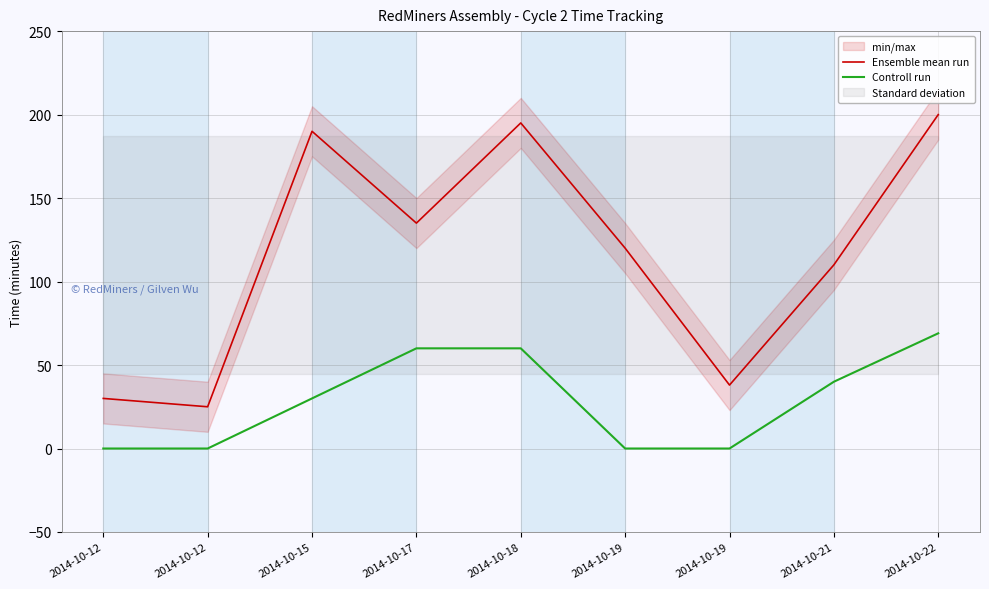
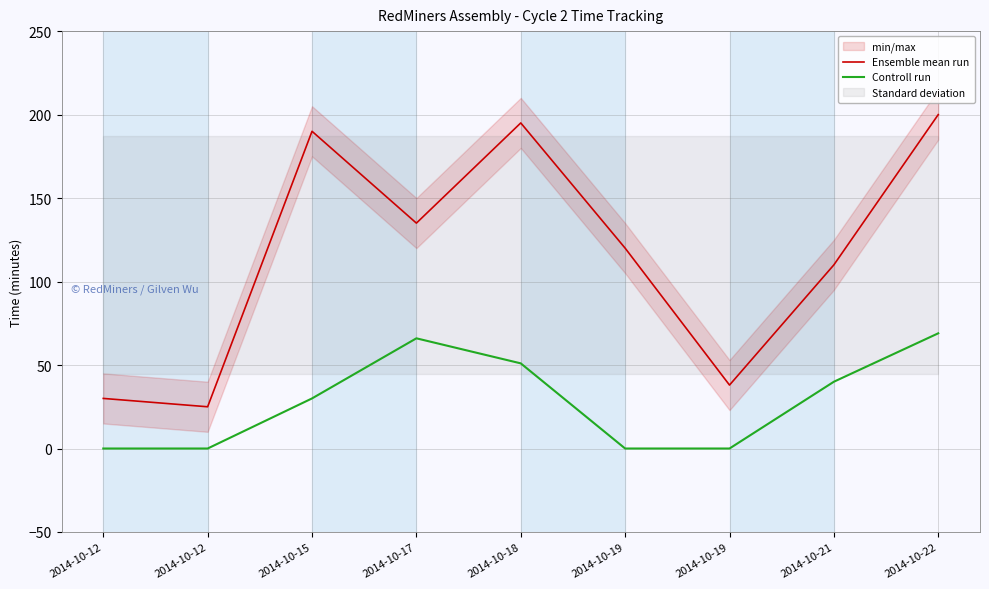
  {
    "Controll run": {
      "2014-10-15": 30,
-     "2014-10-17": 60,
-     "2014-10-18": 60,
+     "2014-10-17": 66,
+     "2014-10-18": 51,
      "2014-10-21": 40,
      "2014-10-22": 69
    }
  }
